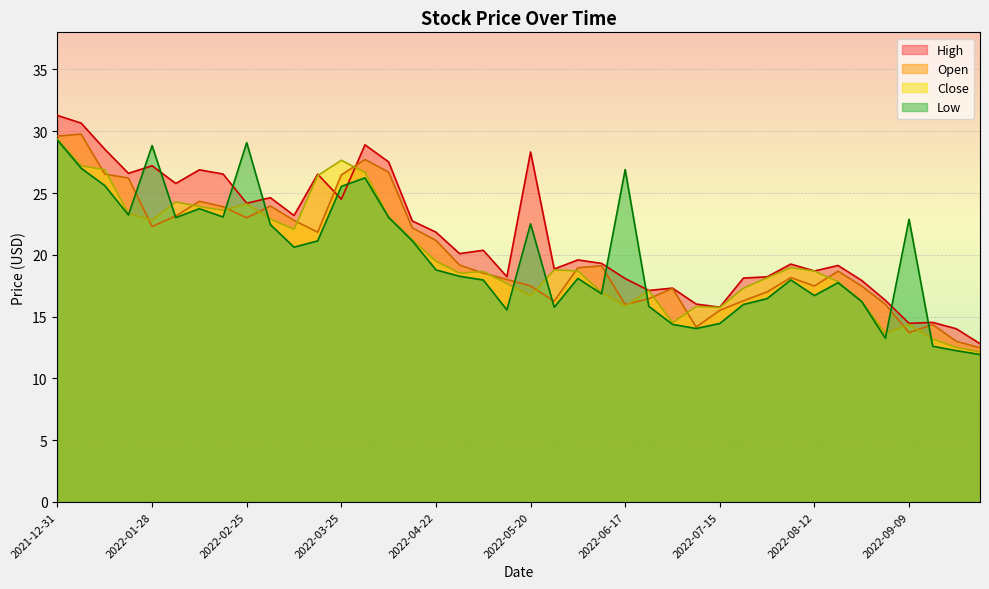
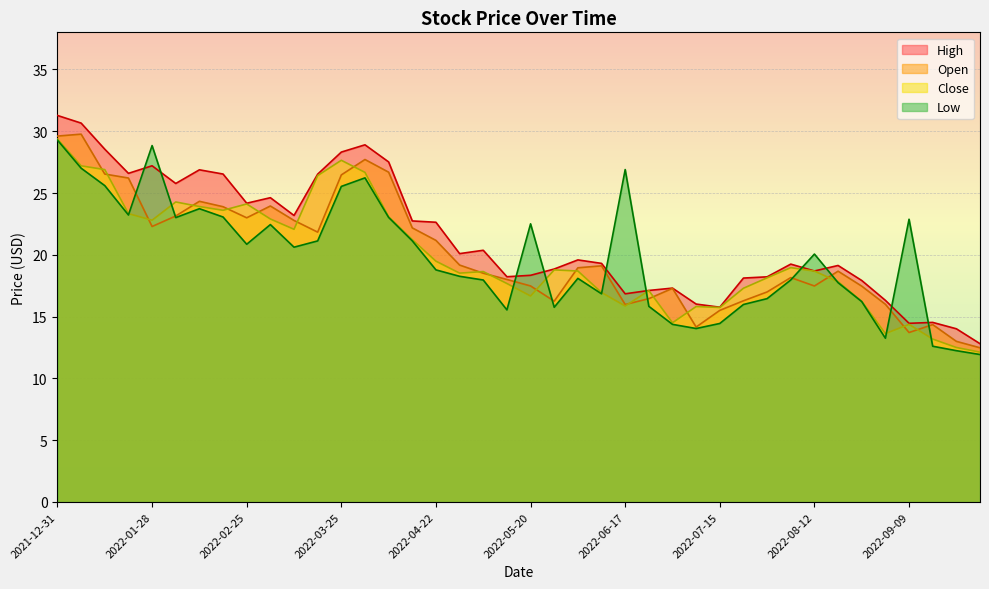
  {
    "High": {
      "2021-12-31": 31.3,
      "2022-01-28": 27.2,
-     "2022-03-25": 24.5,
-     "2022-04-22": 21.8,
-     "2022-05-20": 28.3,
-     "2022-06-17": 18.1
+     "2022-03-25": 28.3,
+     "2022-04-22": 22.6,
+     "2022-05-20": 18.3,
+     "2022-06-17": 16.8
    },
    "Low": {
      "2022-01-28": 28.8,
-     "2022-02-25": 29.1,
+     "2022-02-25": 20.9,
      "2022-03-25": 25.5,
      "2022-04-22": 18.8,
      "2022-05-20": 22.5,
      "2022-06-17": 26.9,
      "2022-07-15": 14.4,
-     "2022-08-12": 16.7,
+     "2022-08-12": 20.1,
      "2022-09-09": 22.9
    }
  }
